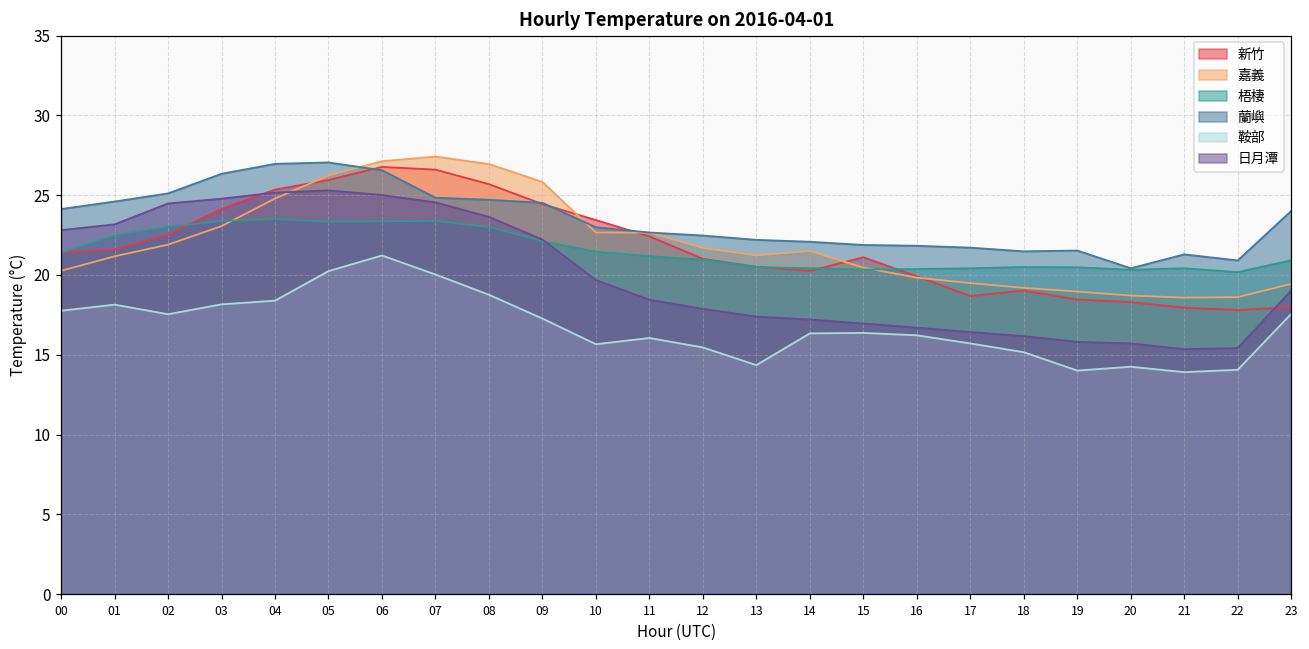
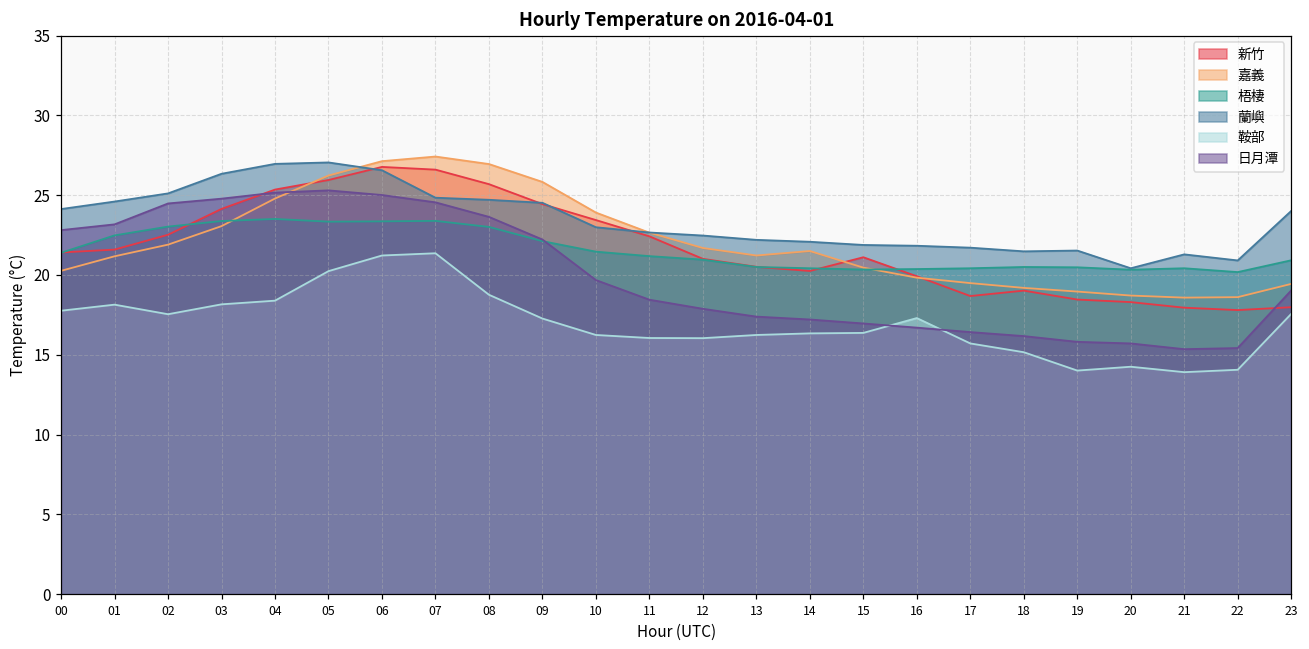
  {
    "新竹": {
      "01": 21.6,
      "02": 22.5,
      "03": 24.1,
      "04": 25.4,
      "05": 26.0,
      "06": 26.8,
      "07": 26.6,
      "08": 25.7,
      "10": 23.4,
      "11": 22.4,
      "15": 21.1,
      "17": 18.7,
      "19": 18.5,
      "20": 18.3,
      "21": 18.0,
      "22": 17.8,
      "23": 18.0
    },
    "嘉義": {
      "00": 20.3,
      "01": 21.2,
      "02": 21.9,
      "03": 23.1,
      "04": 24.8,
      "05": 26.2,
      "06": 27.1,
      "07": 27.4,
      "08": 27.0,
      "09": 25.8,
-     "10": 22.7,
+     "10": 23.9,
      "12": 21.7,
      "13": 21.2,
      "14": 21.5,
      "17": 19.5,
      "19": 19.0,
      "20": 18.7,
      "21": 18.6,
      "22": 18.6,
      "23": 19.4
    },
    "鞍部": {
      "00": 17.8,
      "01": 18.1,
      "02": 17.5,
      "03": 18.2,
      "04": 18.4,
      "05": 20.2,
      "06": 21.2,
-     "07": 20.0,
+     "07": 21.4,
      "08": 18.8,
      "09": 17.3,
-     "10": 15.7,
+     "10": 16.2,
      "11": 16.1,
-     "12": 15.5,
-     "13": 14.4,
+     "12": 16.0,
+     "13": 16.2,
      "14": 16.3,
      "15": 16.4,
-     "16": 16.2,
+     "16": 17.3,
      "17": 15.7,
      "18": 15.2,
      "19": 14.0,
      "20": 14.3,
      "21": 13.9,
      "22": 14.1,
      "23": 17.6
    }
  }
